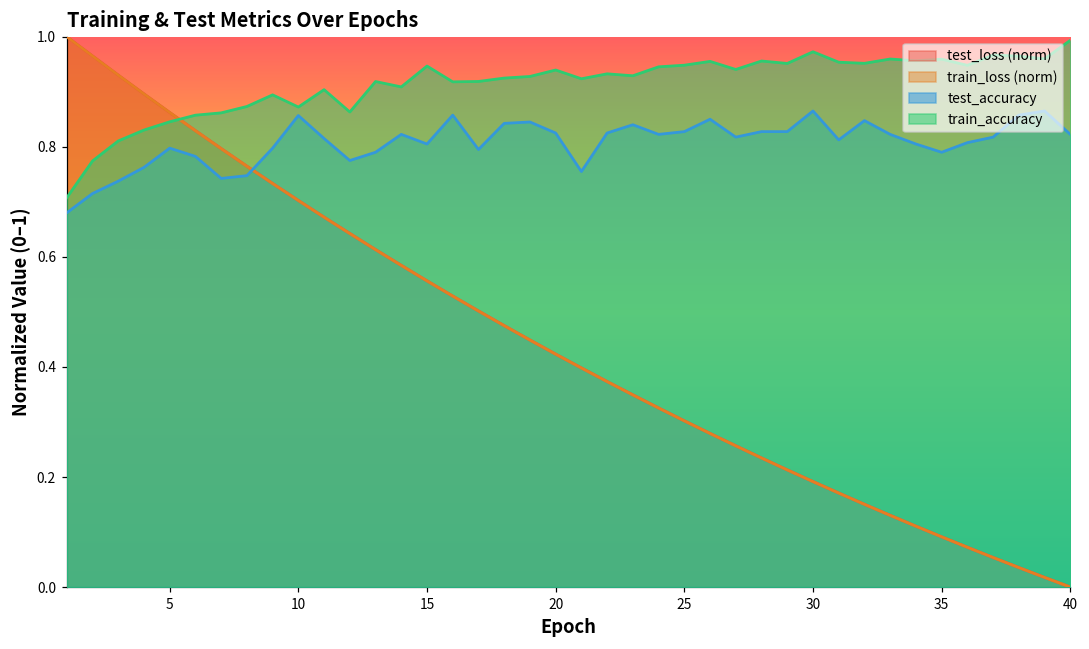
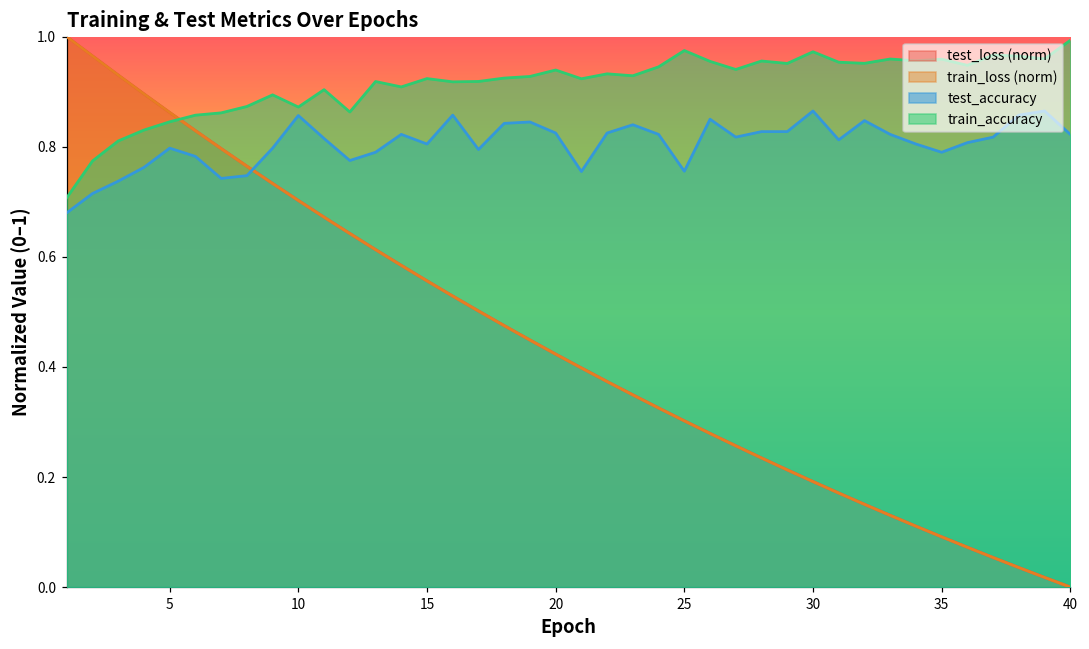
  {
    "test_accuracy": {
      "5": 0.80,
      "10": 0.86,
      "15": 0.81,
      "20": 0.82,
-     "25": 0.83,
+     "25": 0.76,
      "30": 0.86,
      "35": 0.79,
      "40": 0.82
    },
    "train_accuracy": {
      "5": 0.85,
      "10": 0.87,
-     "15": 0.95,
+     "15": 0.92,
      "20": 0.94,
-     "25": 0.95,
+     "25": 0.97,
      "30": 0.97,
      "40": 0.99
    }
  }
